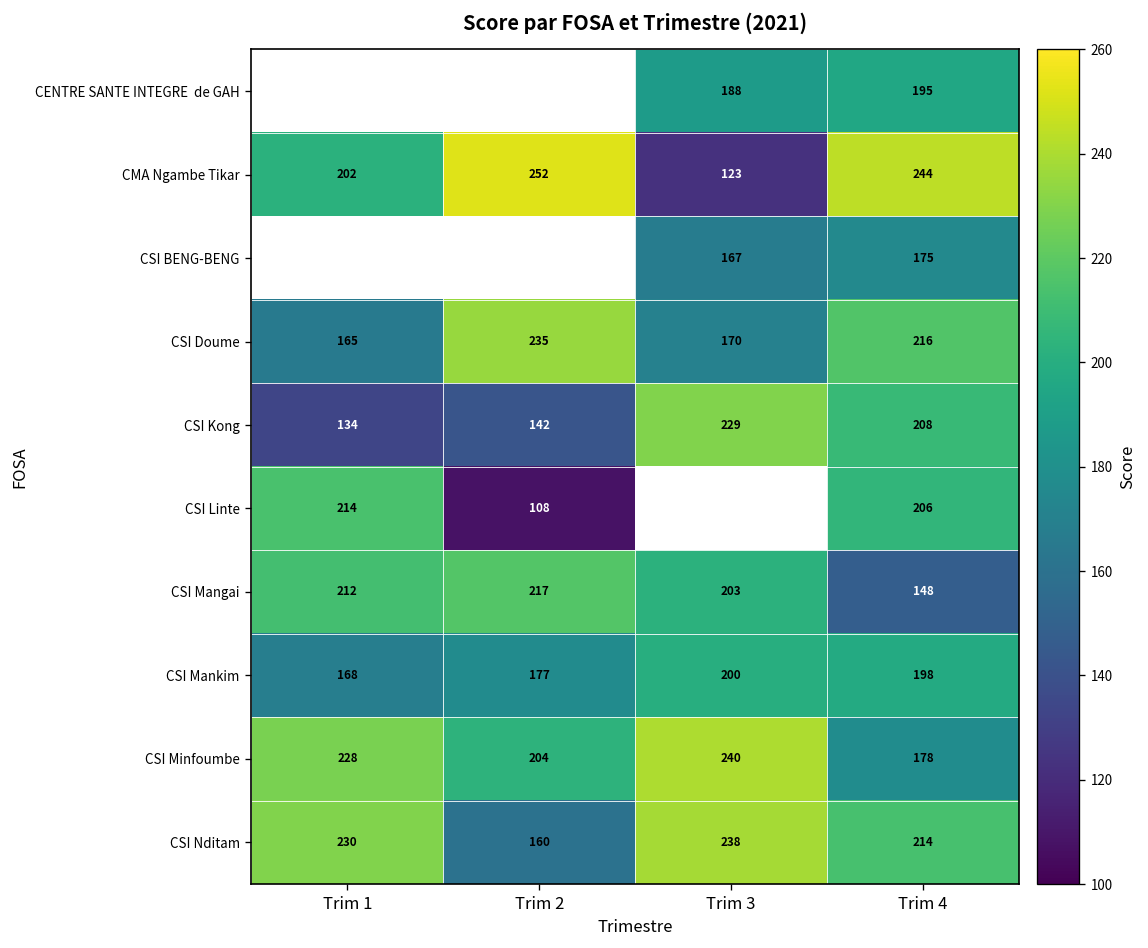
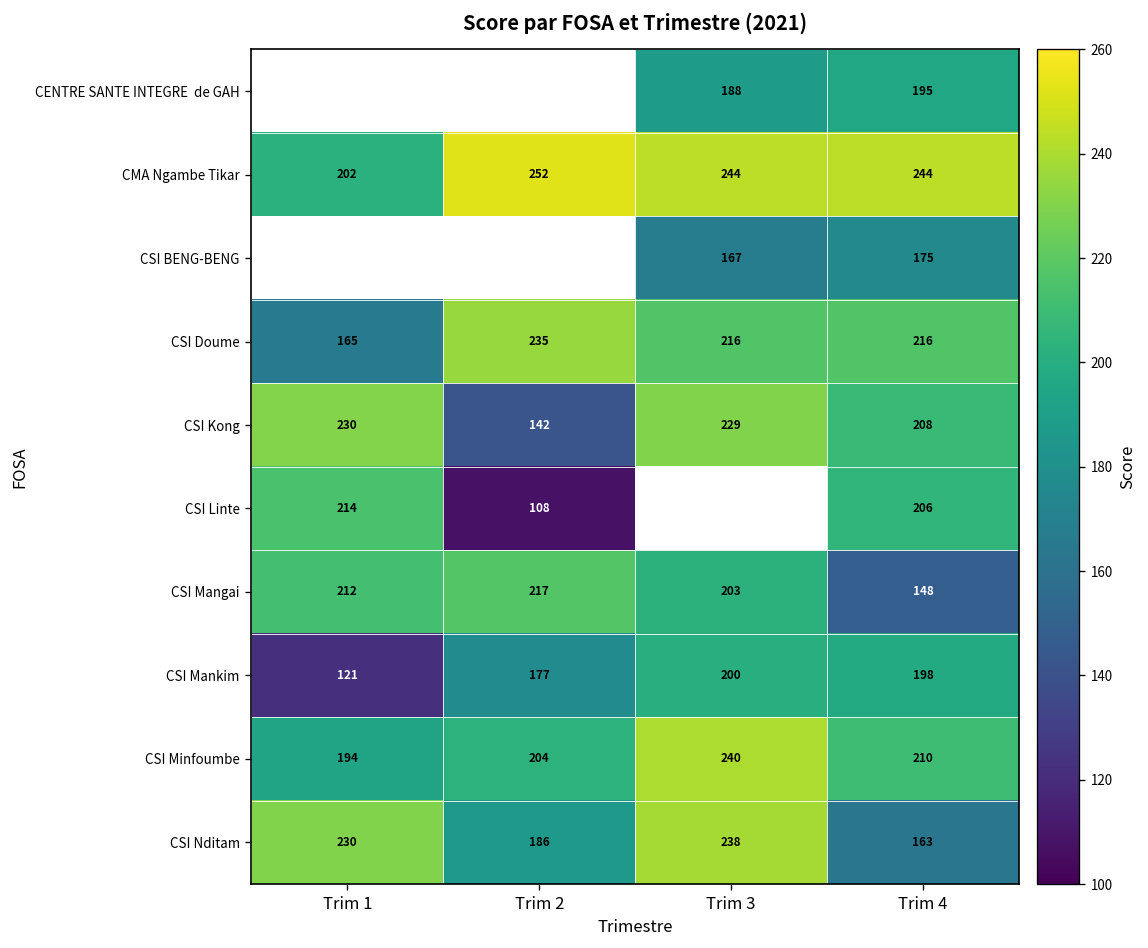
  {
    "CENTRE SANTE INTEGRE de GAH": {
      "Trim 3": 188,
      "Trim 4": 195
    },
    "CMA Ngambe Tikar": {
      "Trim 1": 202,
      "Trim 2": 252,
-     "Trim 3": 123,
+     "Trim 3": 244,
      "Trim 4": 244
    },
    "CSI BENG-BENG": {
      "Trim 3": 167,
      "Trim 4": 175
    },
    "CSI Doume": {
      "Trim 1": 165,
      "Trim 2": 235,
-     "Trim 3": 170,
+     "Trim 3": 216,
      "Trim 4": 216
    },
    "CSI Kong": {
-     "Trim 1": 134,
+     "Trim 1": 230,
      "Trim 2": 142,
      "Trim 3": 229,
      "Trim 4": 208
    },
    "CSI Linte": {
      "Trim 1": 214,
      "Trim 2": 108,
      "Trim 4": 206
    },
    "CSI Mangai": {
      "Trim 1": 212,
      "Trim 2": 217,
      "Trim 3": 203,
      "Trim 4": 148
    },
    "CSI Mankim": {
-     "Trim 1": 168,
+     "Trim 1": 121,
      "Trim 2": 177,
      "Trim 3": 200,
      "Trim 4": 198
    },
    "CSI Minfoumbe": {
-     "Trim 1": 228,
+     "Trim 1": 194,
      "Trim 2": 204,
      "Trim 3": 240,
-     "Trim 4": 178
+     "Trim 4": 210
    },
    "CSI Nditam": {
      "Trim 1": 230,
-     "Trim 2": 160,
+     "Trim 2": 186,
      "Trim 3": 238,
-     "Trim 4": 214
+     "Trim 4": 163
    }
  }
